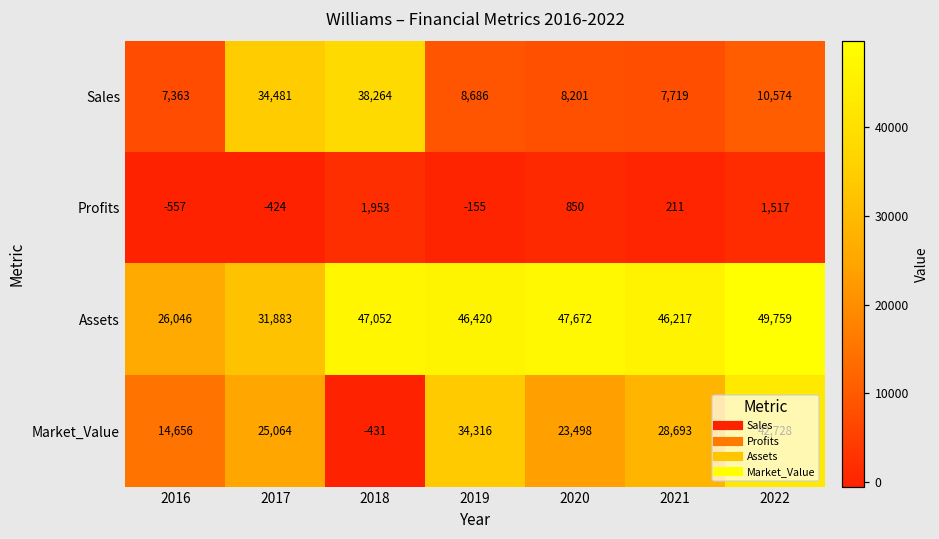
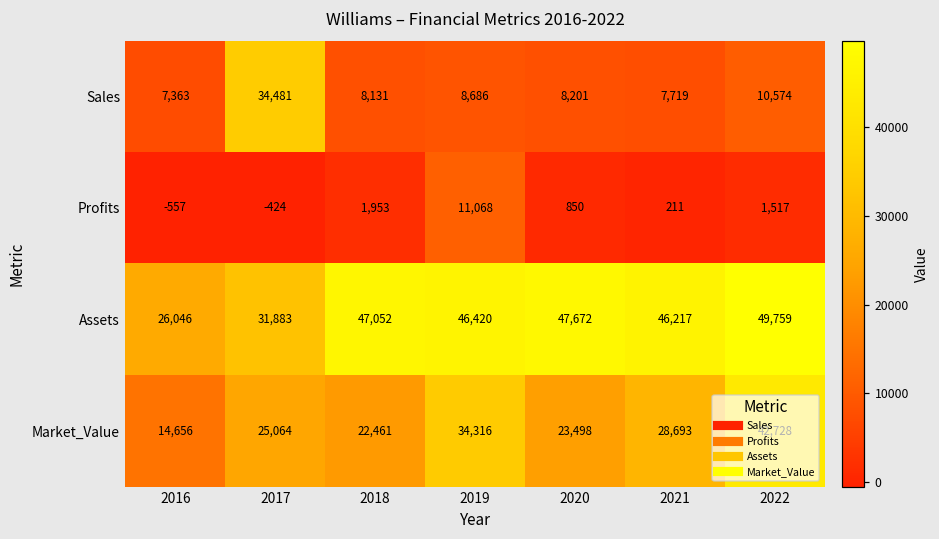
  {
    "Sales": {
      "2016": "7,363",
      "2017": "34,481",
-     "2018": "38,264",
+     "2018": "8,131",
      "2019": "8,686",
      "2020": "8,201",
      "2021": "7,719",
      "2022": "10,574"
    },
    "Profits": {
      "2016": "-557",
      "2017": "-424",
      "2018": "1,953",
-     "2019": "-155",
+     "2019": "11,068",
      "2020": "850",
      "2021": "211",
      "2022": "1,517"
    },
    "Assets": {
      "2016": "26,046",
      "2017": "31,883",
      "2018": "47,052",
      "2019": "46,420",
      "2020": "47,672",
      "2021": "46,217",
      "2022": "49,759"
    },
    "Market_Value": {
      "2016": "14,656",
      "2017": "25,064",
-     "2018": "-431",
+     "2018": "22,461",
      "2019": "34,316",
      "2020": "23,498",
      "2021": "28,693"
    }
  }
